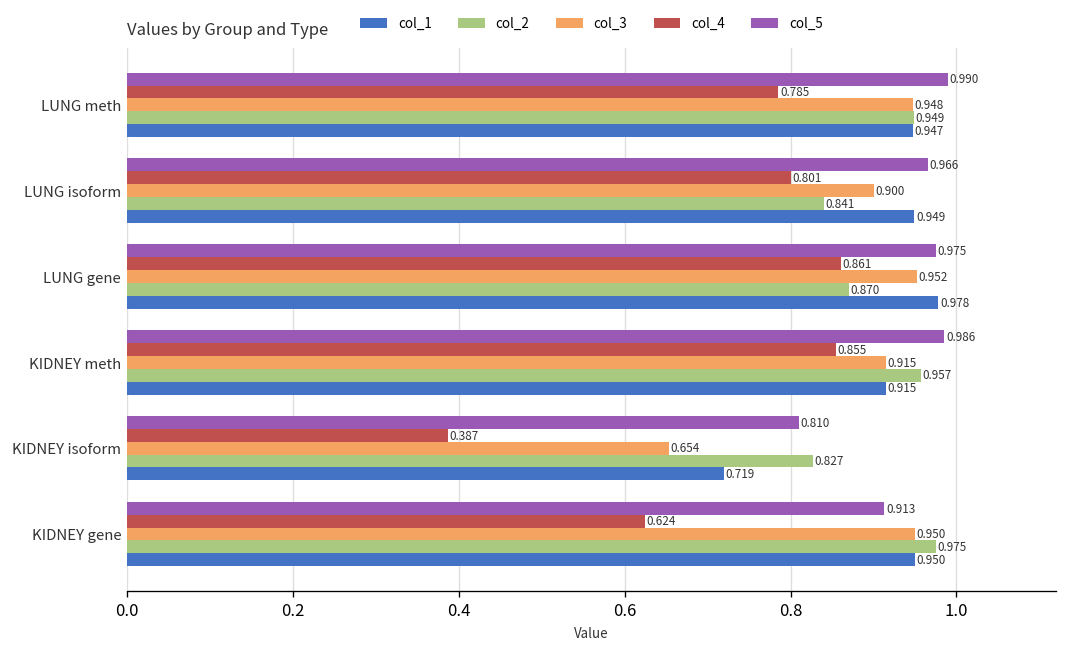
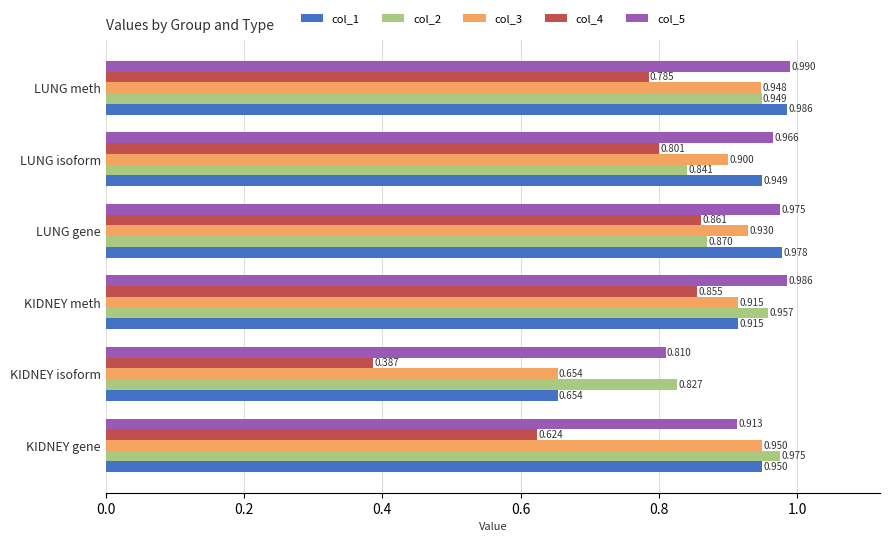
  {
    "col_1": {
-     "LUNG meth": 0.947,
+     "LUNG meth": 0.986,
      "LUNG isoform": 0.949,
      "LUNG gene": 0.978,
      "KIDNEY meth": 0.915,
-     "KIDNEY isoform": 0.719,
+     "KIDNEY isoform": 0.654,
      "KIDNEY gene": 0.950
    },
    "col_2": {
      "LUNG meth": 0.949,
      "LUNG isoform": 0.841,
      "LUNG gene": 0.870,
      "KIDNEY meth": 0.957,
      "KIDNEY isoform": 0.827,
      "KIDNEY gene": 0.975
    },
    "col_3": {
      "LUNG meth": 0.948,
      "LUNG isoform": 0.900,
-     "LUNG gene": 0.952,
+     "LUNG gene": 0.930,
      "KIDNEY meth": 0.915,
      "KIDNEY isoform": 0.654,
      "KIDNEY gene": 0.950
    },
    "col_4": {
      "LUNG meth": 0.785,
      "LUNG isoform": 0.801,
      "LUNG gene": 0.861,
      "KIDNEY meth": 0.855,
      "KIDNEY isoform": 0.387,
      "KIDNEY gene": 0.624
    },
    "col_5": {
      "LUNG meth": 0.990,
      "LUNG isoform": 0.966,
      "LUNG gene": 0.975,
      "KIDNEY meth": 0.986,
      "KIDNEY isoform": 0.810,
      "KIDNEY gene": 0.913
    }
  }
